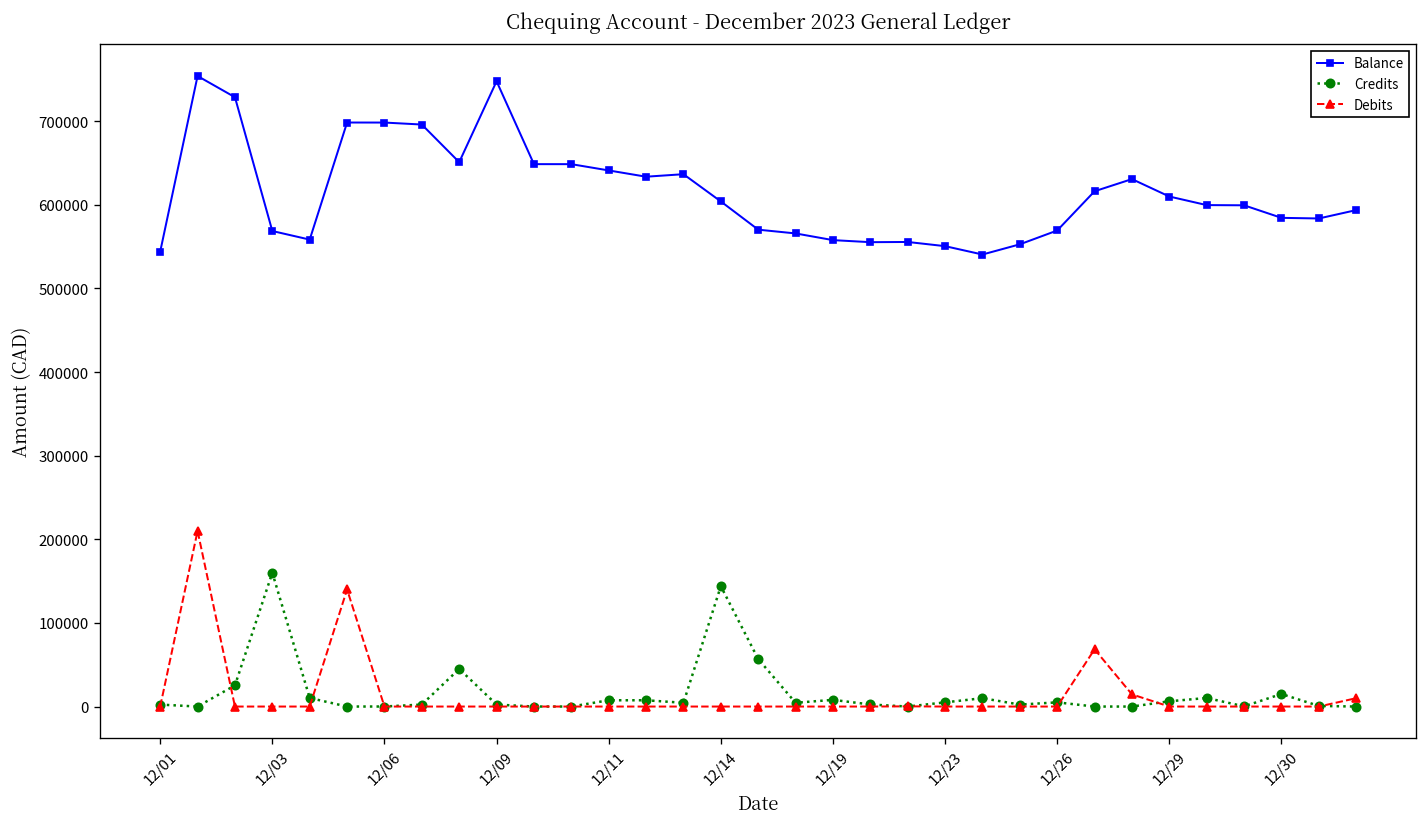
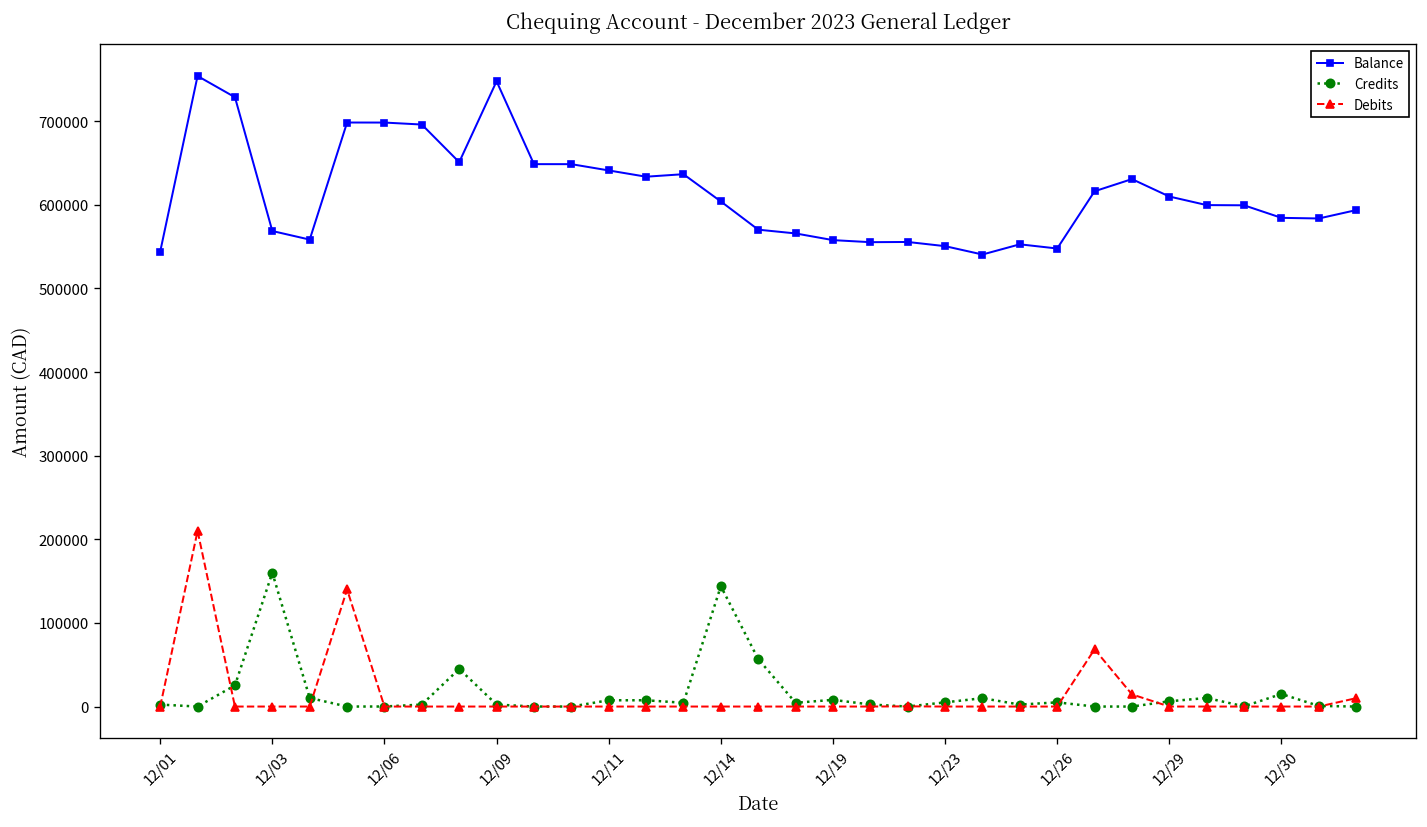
  {
    "Balance": {
      "12/09": 750000,
      "12/14": 600000,
-     "12/26": 570000
+     "12/26": 550000
    },
    "Credits": {
      "12/14": 140000,
      "12/26": 10000
    },
    "Debits": {
      "12/14": 0,
      "12/26": 0
    }
  }
